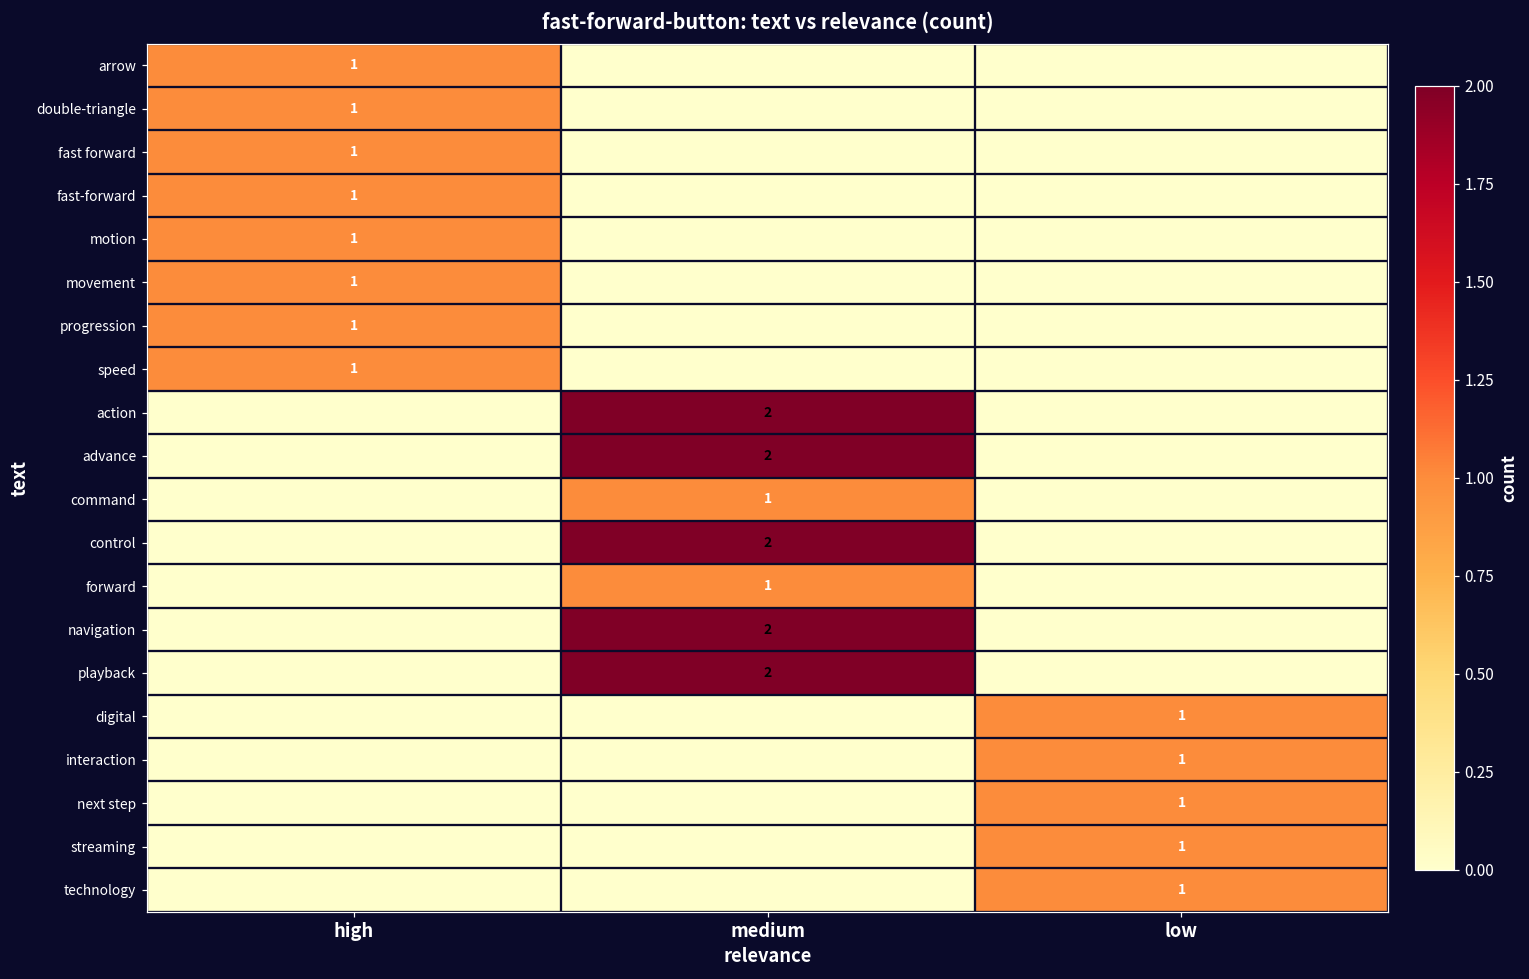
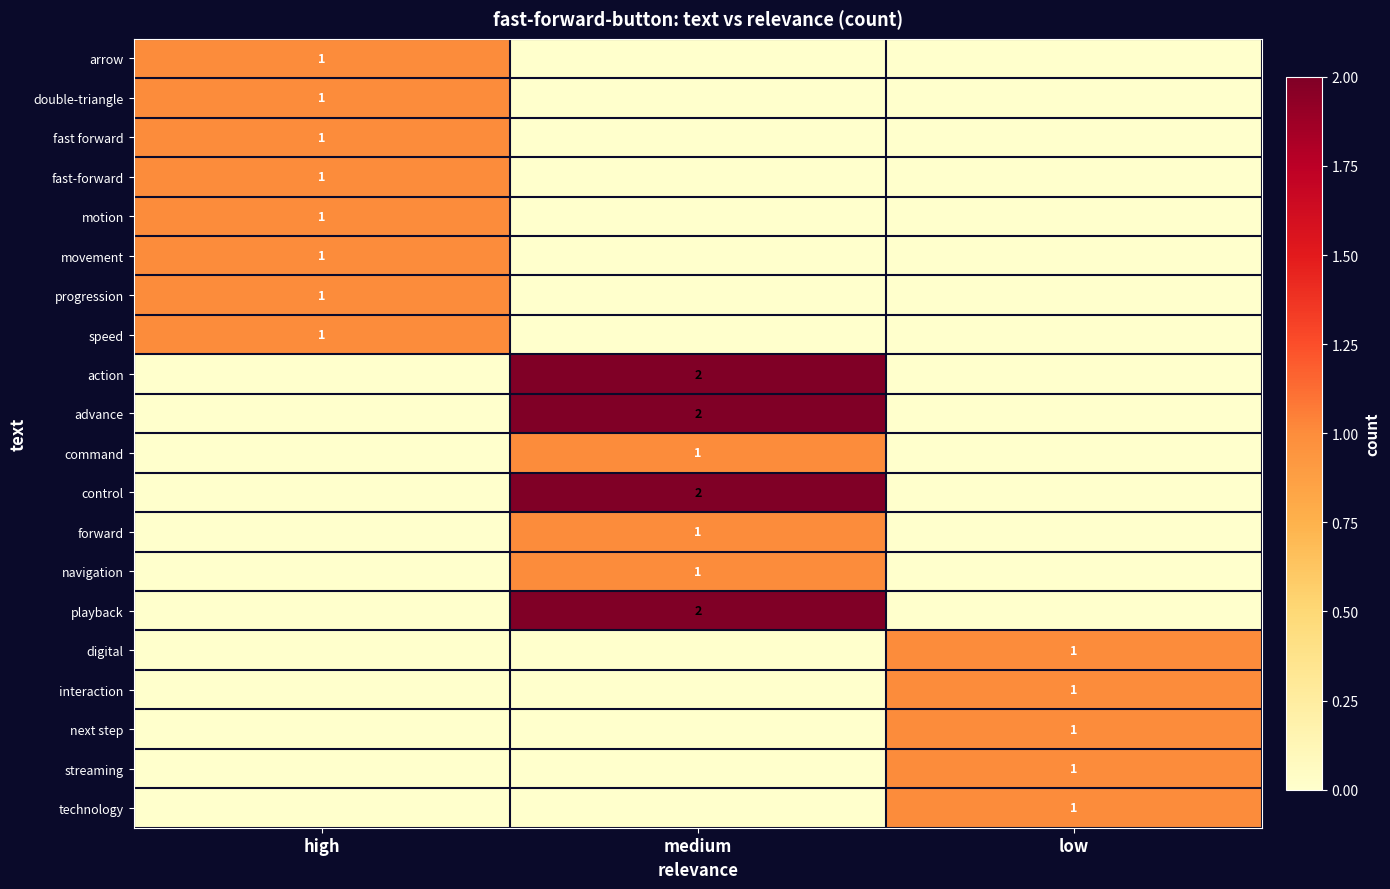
  {
    "arrow": {
      "high": 1
    },
    "double-triangle": {
      "high": 1
    },
    "fast forward": {
      "high": 1
    },
    "fast-forward": {
      "high": 1
    },
    "motion": {
      "high": 1
    },
    "movement": {
      "high": 1
    },
    "progression": {
      "high": 1
    },
    "speed": {
      "high": 1
    },
    "action": {
      "medium": 2
    },
    "advance": {
      "medium": 2
    },
    "command": {
      "medium": 1
    },
    "control": {
      "medium": 2
    },
    "forward": {
      "medium": 1
    },
    "navigation": {
-     "medium": 2
+     "medium": 1
    },
    "playback": {
      "medium": 2
    },
    "digital": {
      "low": 1
    },
    "interaction": {
      "low": 1
    },
    "next step": {
      "low": 1
    },
    "streaming": {
      "low": 1
    },
    "technology": {
      "low": 1
    }
  }
